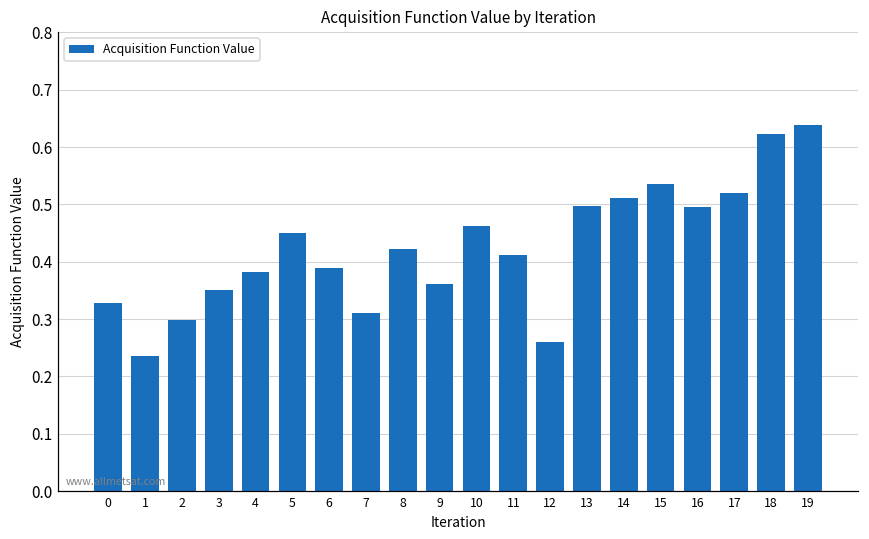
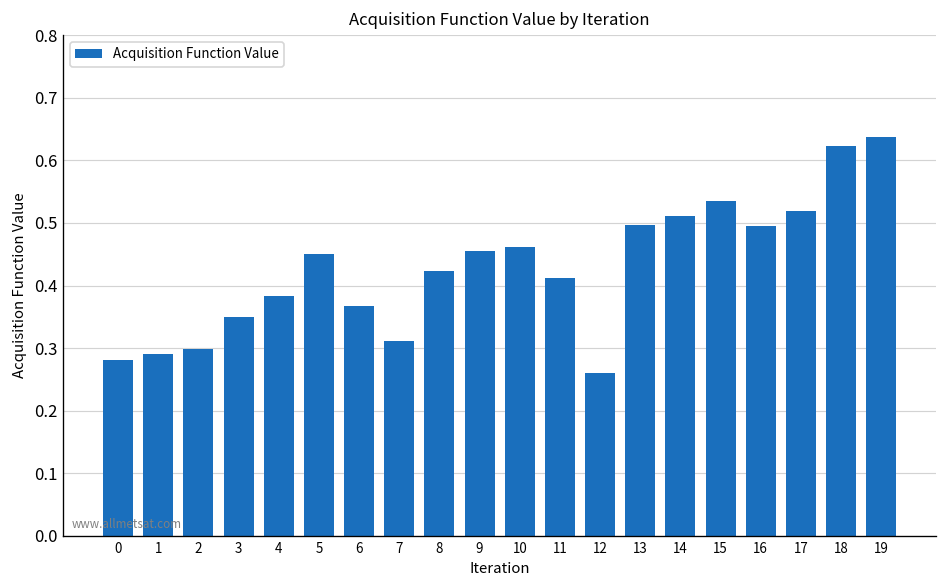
  {
-   "0": 0.33,
-   "1": 0.24,
+   "0": 0.28,
+   "1": 0.29,
    "2": 0.30,
    "3": 0.35,
    "4": 0.38,
    "5": 0.45,
-   "6": 0.39,
+   "6": 0.37,
    "7": 0.31,
    "8": 0.42,
-   "9": 0.36,
+   "9": 0.46,
    "10": 0.46,
    "11": 0.41,
    "12": 0.26,
    "13": 0.50,
    "14": 0.51,
    "15": 0.54,
    "16": 0.50,
    "17": 0.52,
    "18": 0.62,
    "19": 0.64
  }
